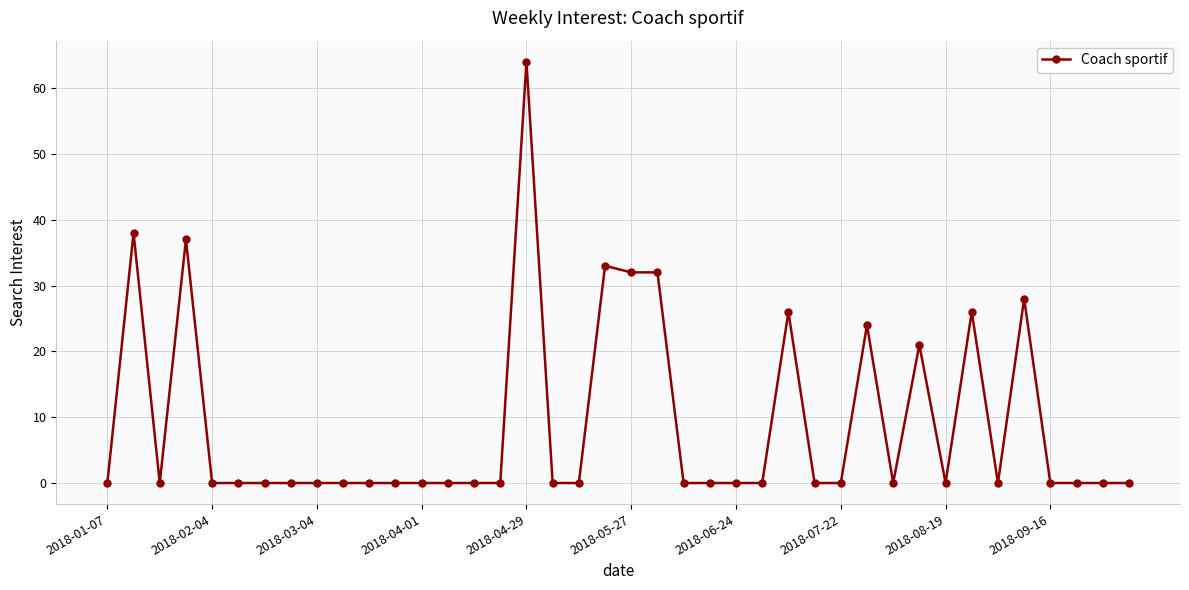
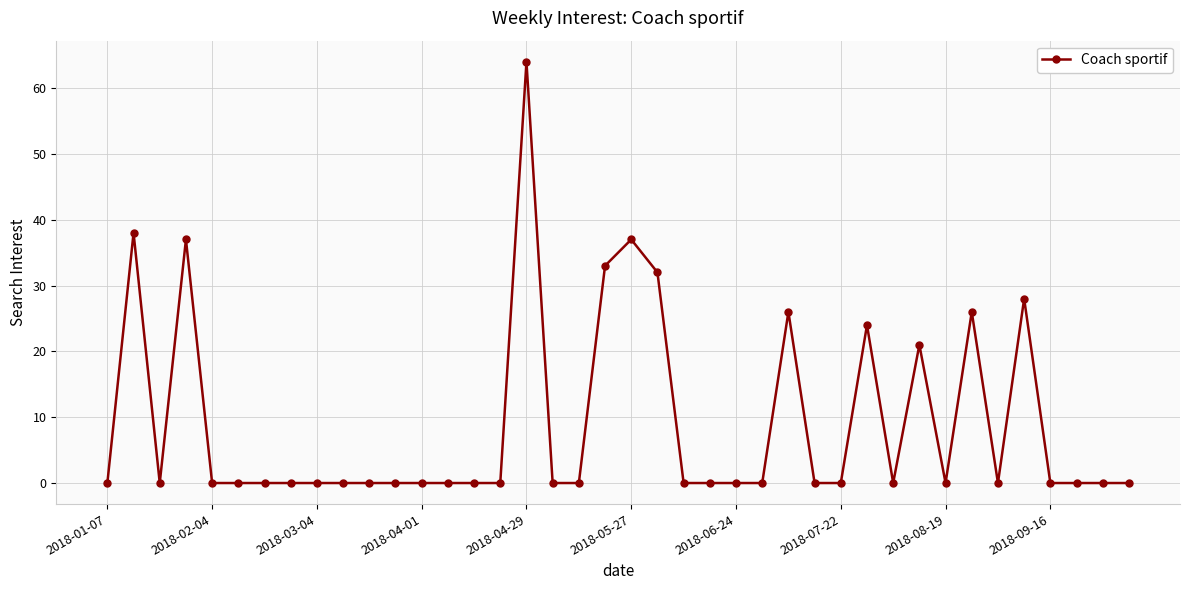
  {
    "2018-01-07": 0,
    "2018-02-04": 0,
    "2018-03-04": 0,
    "2018-04-01": 0,
    "2018-04-29": 64,
-   "2018-05-27": 32,
+   "2018-05-27": 37,
    "2018-06-24": 0,
    "2018-07-22": 0,
    "2018-08-19": 0,
    "2018-09-16": 0
  }
